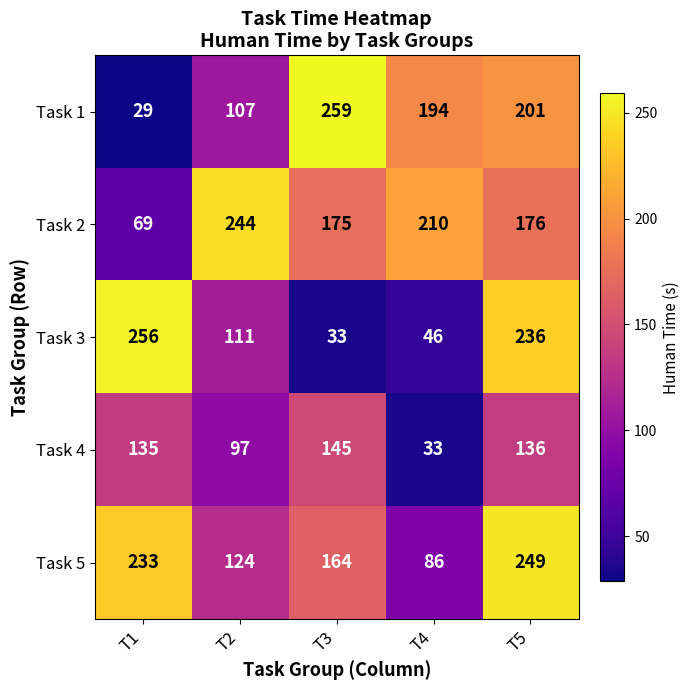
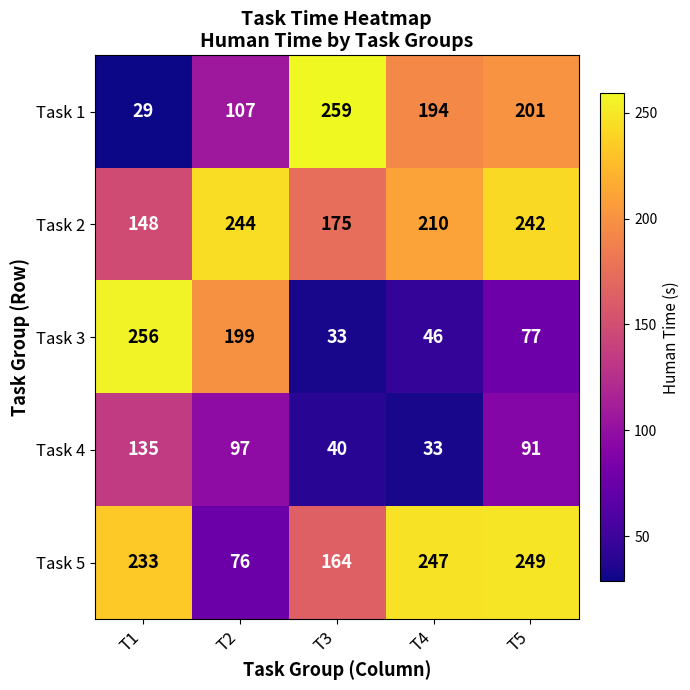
  {
    "Task 1": {
      "T1": 29,
      "T2": 107,
      "T3": 259,
      "T4": 194,
      "T5": 201
    },
    "Task 2": {
-     "T1": 69,
+     "T1": 148,
      "T2": 244,
      "T3": 175,
      "T4": 210,
-     "T5": 176
+     "T5": 242
    },
    "Task 3": {
      "T1": 256,
-     "T2": 111,
+     "T2": 199,
      "T3": 33,
      "T4": 46,
-     "T5": 236
+     "T5": 77
    },
    "Task 4": {
      "T1": 135,
      "T2": 97,
-     "T3": 145,
+     "T3": 40,
      "T4": 33,
-     "T5": 136
+     "T5": 91
    },
    "Task 5": {
      "T1": 233,
-     "T2": 124,
+     "T2": 76,
      "T3": 164,
-     "T4": 86,
+     "T4": 247,
      "T5": 249
    }
  }
